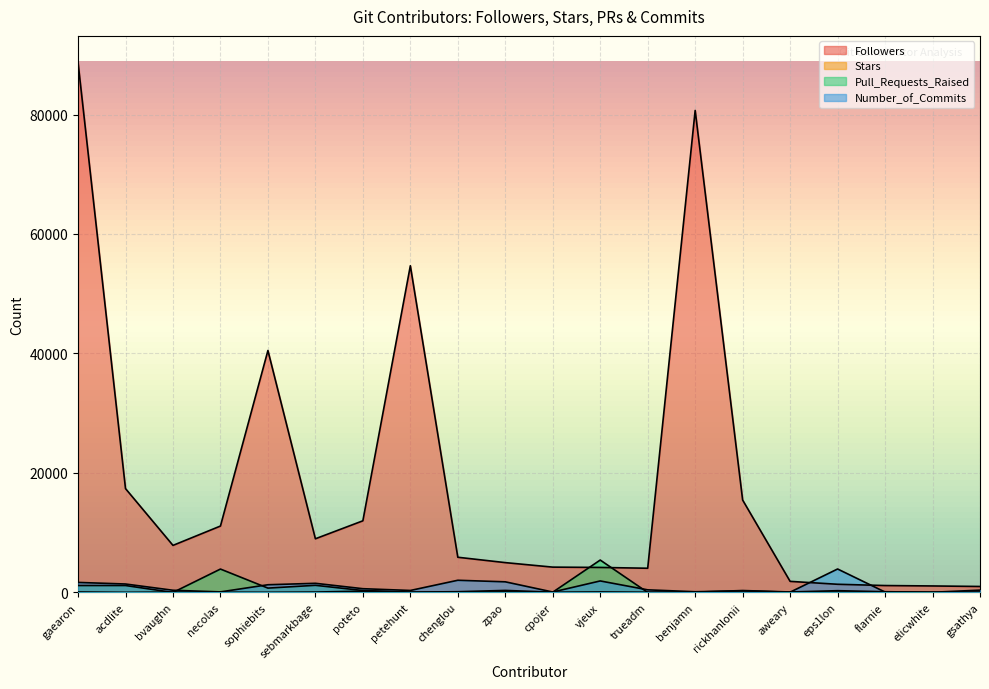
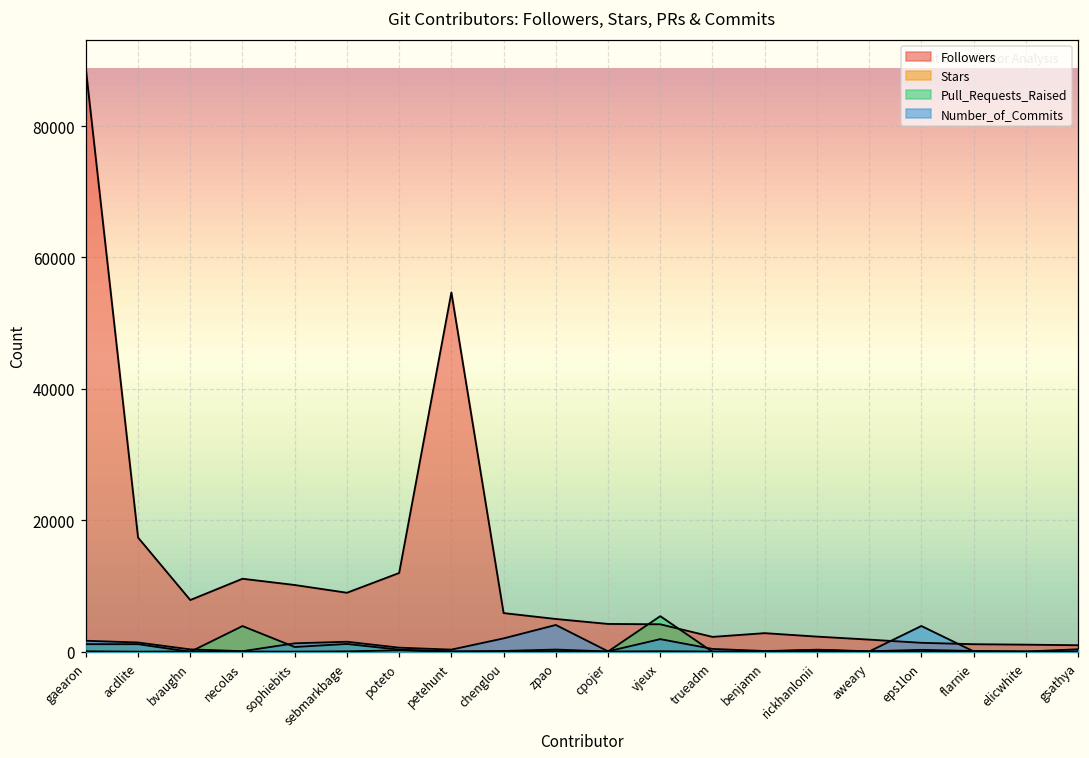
  {
    "Followers": {
      "gaearon": 89000,
      "acdlite": 17000,
      "bvaughn": 8000,
      "necolas": 11000,
-     "sophiebits": 40000,
+     "sophiebits": 10000,
      "sebmarkbage": 9000,
      "poteto": 12000,
      "petehunt": 55000,
      "chenglou": 6000,
      "zpao": 5000,
      "cpojer": 4000,
      "vjeux": 4000,
-     "trueadm": 4000,
-     "benjamn": 81000,
-     "rickhanlonii": 15000,
+     "trueadm": 2000,
+     "benjamn": 3000,
+     "rickhanlonii": 2000,
      "aweary": 2000,
      "eps1lon": 1000,
      "flarnie": 1000,
      "elicwhite": 1000,
      "gsathya": 1000
    },
    "Stars": {
      "gaearon": 0,
      "acdlite": 0,
      "sophiebits": 0,
      "sebmarkbage": 0,
      "vjeux": 0
    },
    "Pull_Requests_Raised": {
      "gaearon": 1000,
      "necolas": 4000,
      "sophiebits": 1000,
      "vjeux": 5000
    },
    "Number_of_Commits": {
      "gaearon": 2000,
      "sophiebits": 1000,
      "chenglou": 2000,
-     "zpao": 2000,
+     "zpao": 4000,
      "vjeux": 2000,
      "eps1lon": 4000
    }
  }
